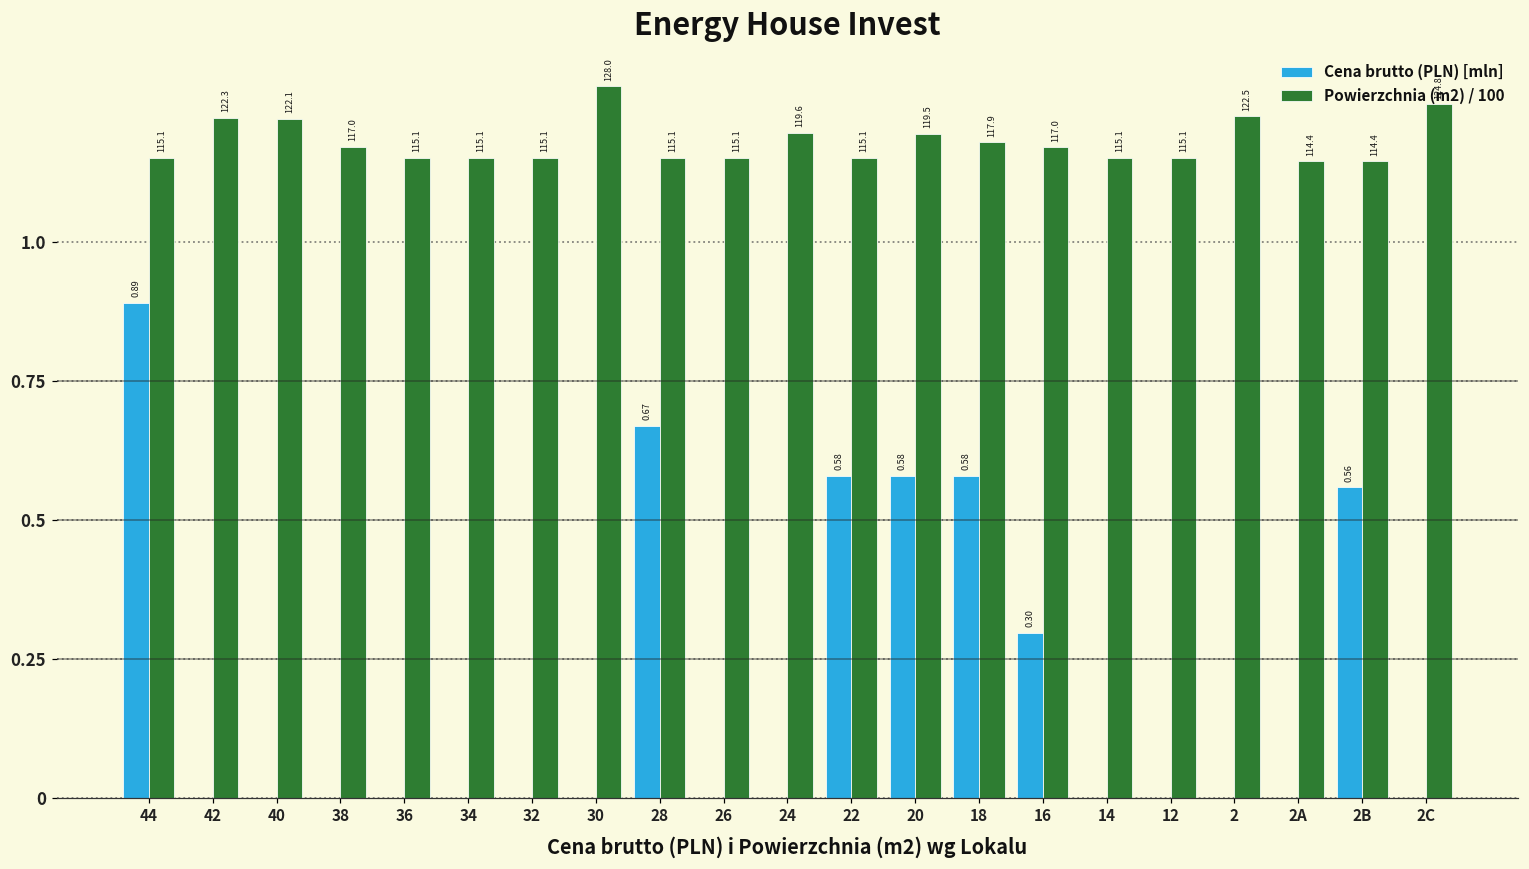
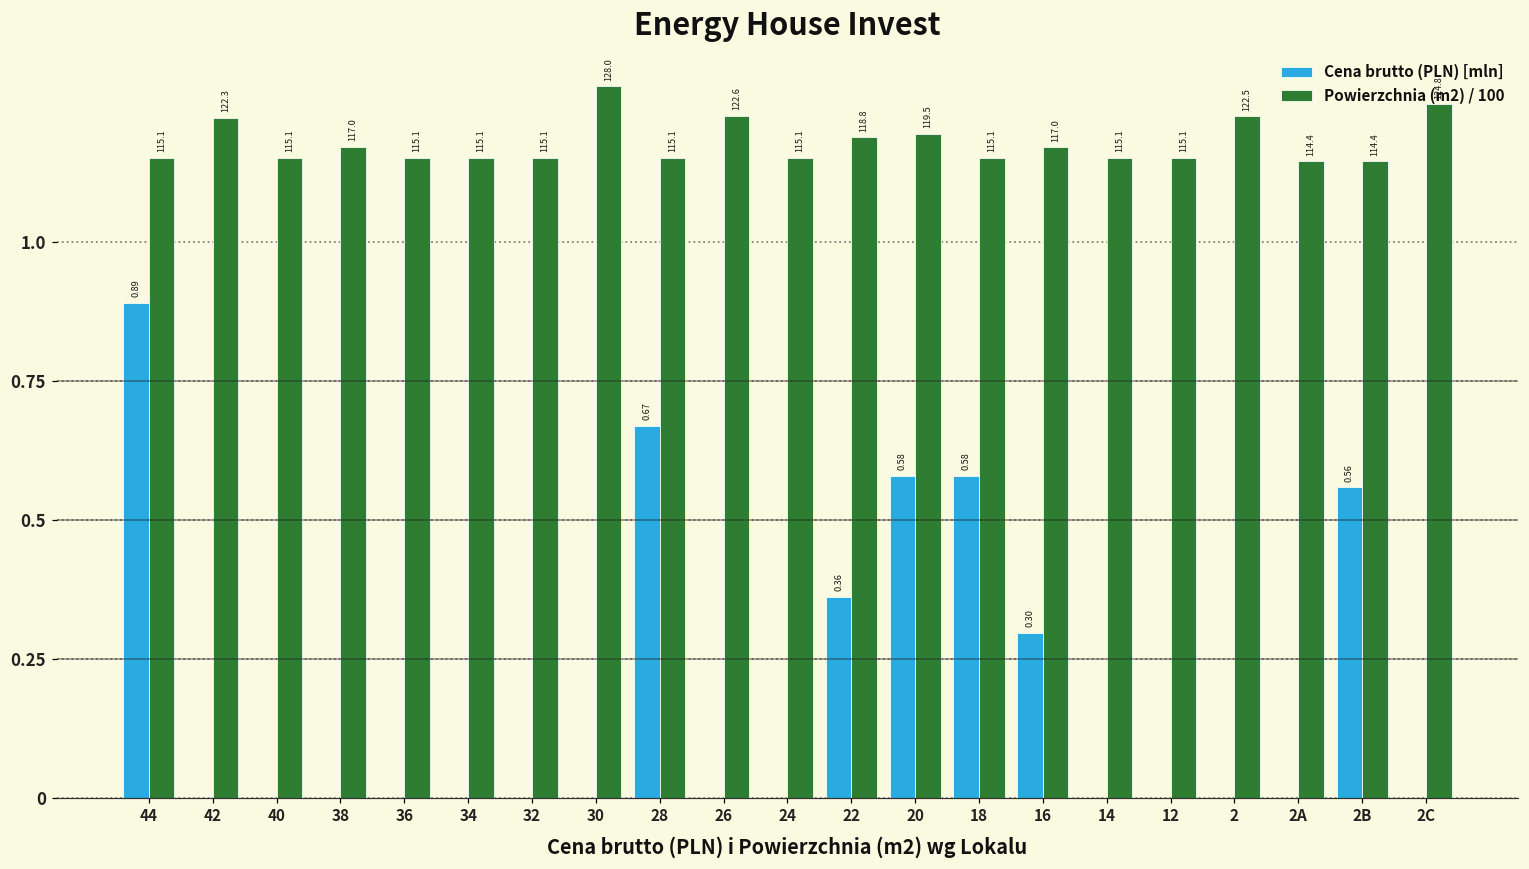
  {
    "Cena brutto (PLN) [mln]": {
      "44": 0.89,
      "28": 0.67,
-     "22": 0.58,
+     "22": 0.36,
      "20": 0.58,
      "18": 0.58,
      "16": 0.30,
      "2B": 0.56
    },
    "Powierzchnia (m2) / 100": {
-     "40": 122.1,
-     "26": 115.1,
-     "24": 119.6,
-     "22": 115.1,
-     "18": 117.9
+     "40": 115.1,
+     "26": 122.6,
+     "24": 115.1,
+     "22": 118.8,
+     "18": 115.1
    }
  }
